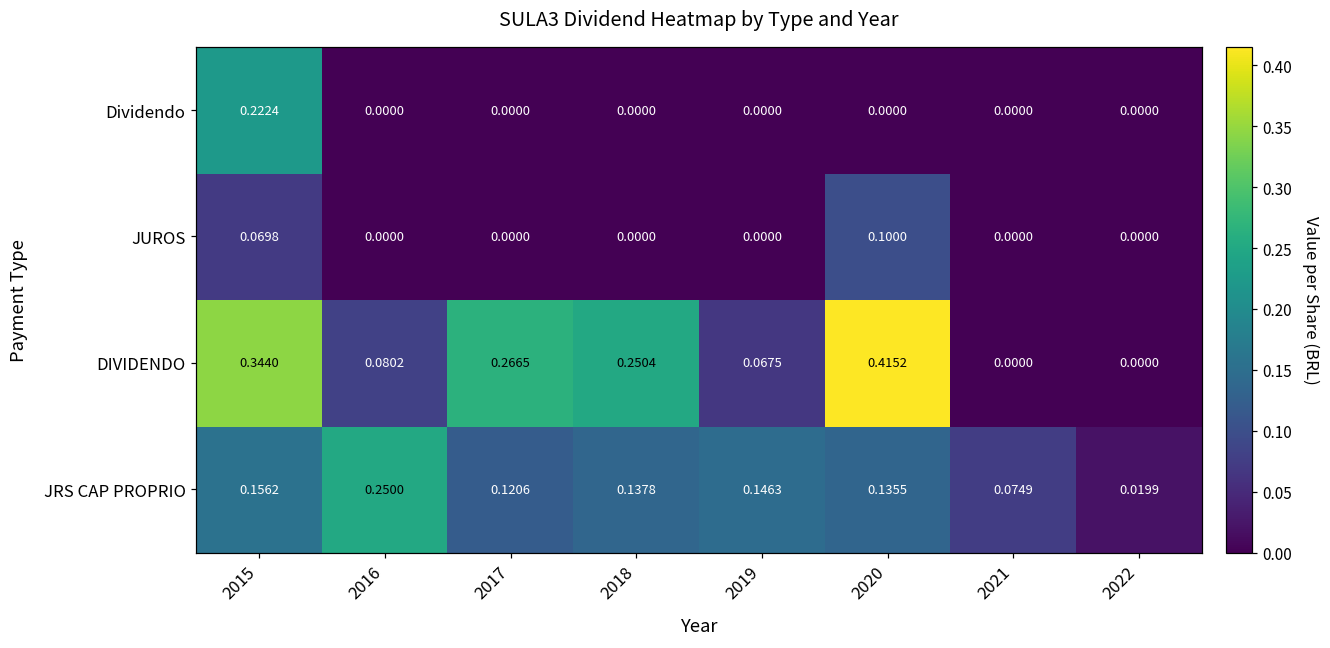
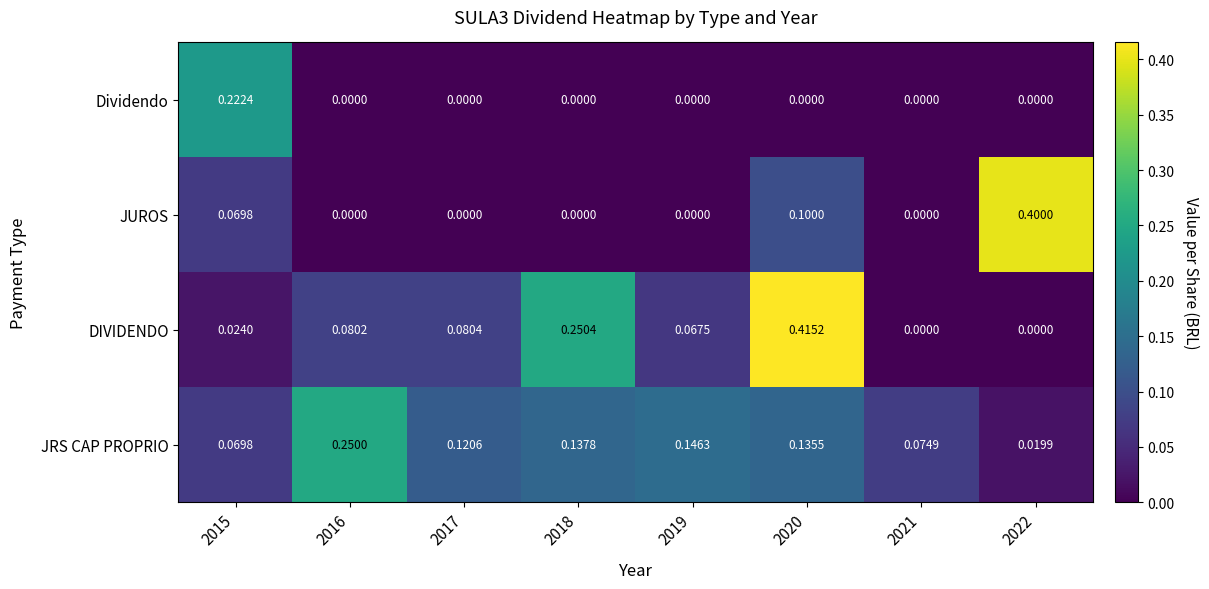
  {
    "Dividendo": {
      "2015": 0.2224,
      "2016": 0.0000,
      "2017": 0.0000,
      "2018": 0.0000,
      "2019": 0.0000,
      "2020": 0.0000,
      "2021": 0.0000,
      "2022": 0.0000
    },
    "JUROS": {
      "2015": 0.0698,
      "2016": 0.0000,
      "2017": 0.0000,
      "2018": 0.0000,
      "2019": 0.0000,
      "2020": 0.1000,
      "2021": 0.0000,
-     "2022": 0.0000
+     "2022": 0.4000
    },
    "DIVIDENDO": {
-     "2015": 0.3440,
+     "2015": 0.0240,
      "2016": 0.0802,
-     "2017": 0.2665,
+     "2017": 0.0804,
      "2018": 0.2504,
      "2019": 0.0675,
      "2020": 0.4152,
      "2021": 0.0000,
      "2022": 0.0000
    },
    "JRS CAP PROPRIO": {
-     "2015": 0.1562,
+     "2015": 0.0698,
      "2016": 0.2500,
      "2017": 0.1206,
      "2018": 0.1378,
      "2019": 0.1463,
      "2020": 0.1355,
      "2021": 0.0749,
      "2022": 0.0199
    }
  }
